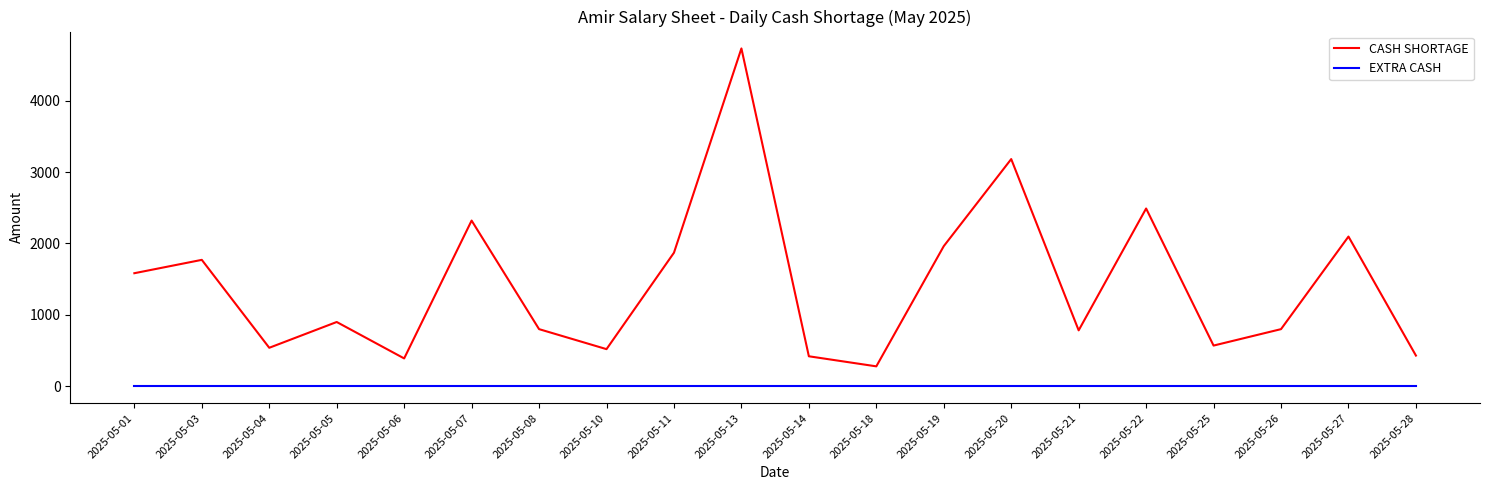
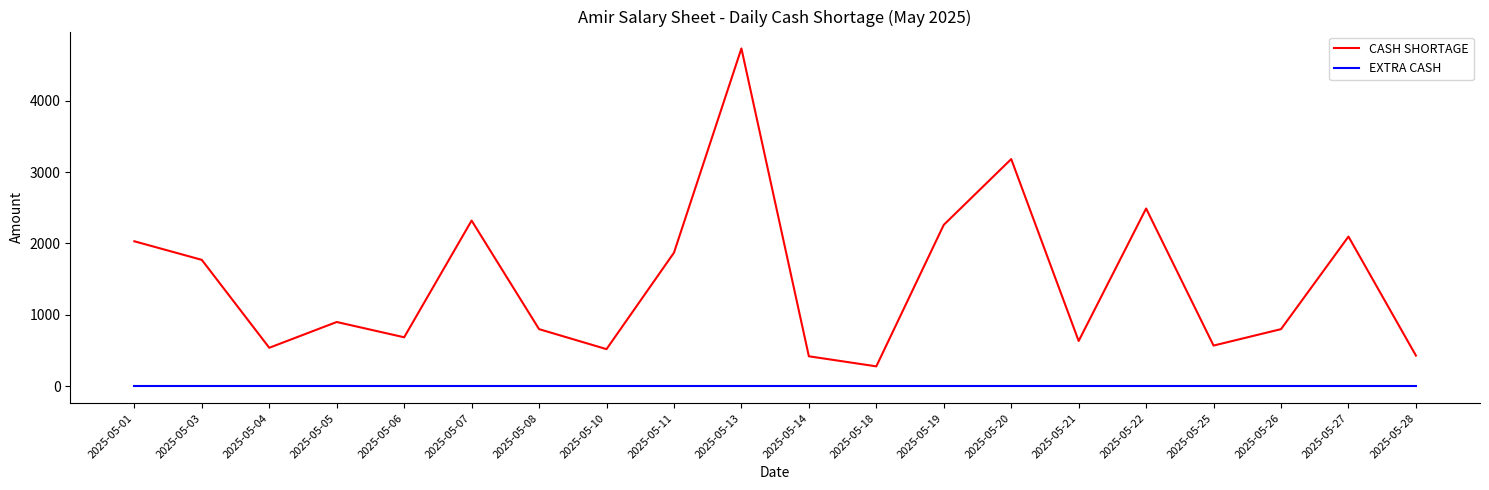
  {
    "CASH SHORTAGE": {
-     "2025-05-01": 1600,
+     "2025-05-01": 2000,
      "2025-05-03": 1800,
      "2025-05-04": 500,
      "2025-05-05": 900,
-     "2025-05-06": 400,
+     "2025-05-06": 700,
      "2025-05-07": 2300,
      "2025-05-08": 800,
      "2025-05-10": 500,
      "2025-05-11": 1900,
      "2025-05-13": 4700,
      "2025-05-14": 400,
      "2025-05-18": 300,
-     "2025-05-19": 2000,
+     "2025-05-19": 2300,
      "2025-05-20": 3200,
-     "2025-05-21": 800,
+     "2025-05-21": 600,
      "2025-05-22": 2500,
      "2025-05-25": 600,
      "2025-05-26": 800,
      "2025-05-27": 2100,
      "2025-05-28": 400
    },
    "EXTRA CASH": {
      "2025-05-01": 0,
      "2025-05-03": 0,
      "2025-05-04": 0,
      "2025-05-05": 0,
      "2025-05-06": 0,
      "2025-05-07": 0,
      "2025-05-08": 0,
      "2025-05-10": 0,
      "2025-05-11": 0,
      "2025-05-13": 0,
      "2025-05-14": 0,
      "2025-05-18": 0,
      "2025-05-19": 0,
      "2025-05-20": 0,
      "2025-05-21": 0,
      "2025-05-22": 0,
      "2025-05-25": 0,
      "2025-05-26": 0,
      "2025-05-27": 0,
      "2025-05-28": 0
    }
  }
